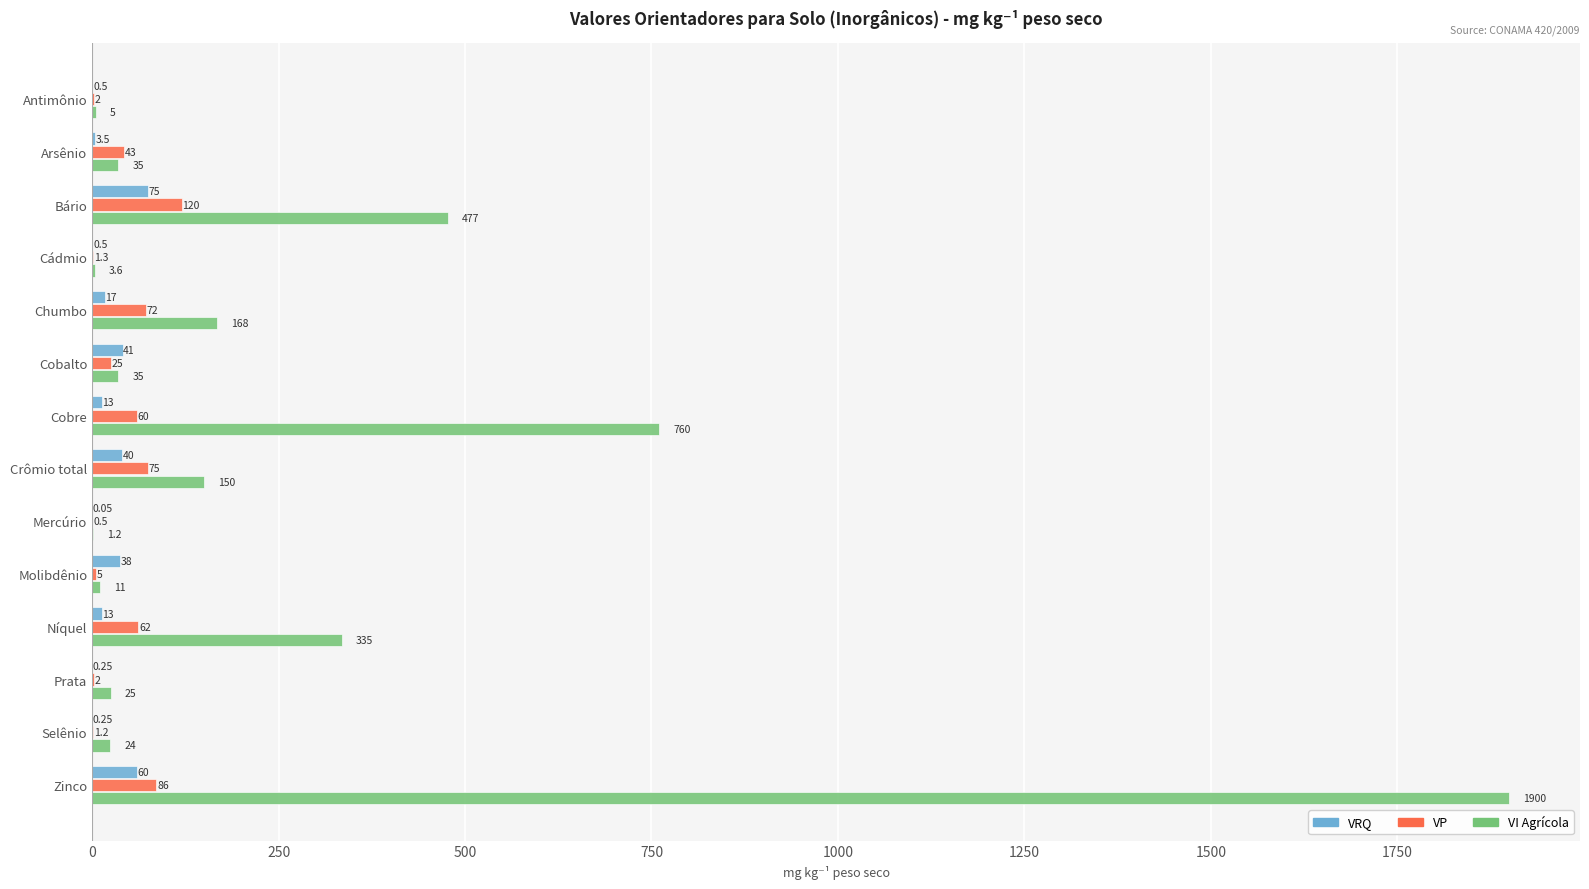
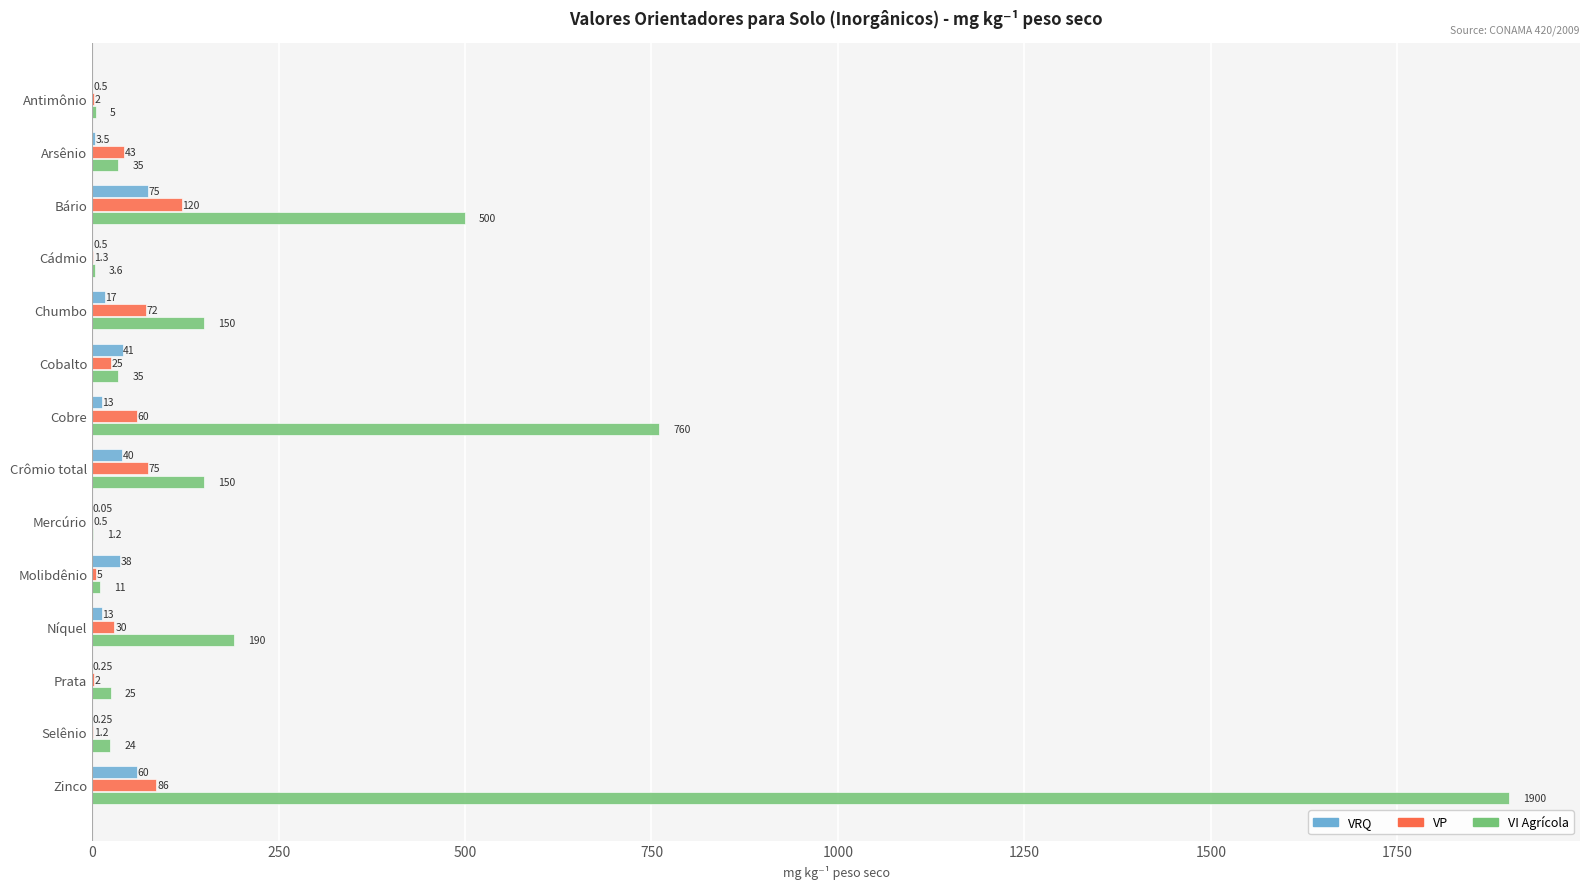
  {
    "VRQ": {
      "Antimônio": 0.5,
      "Arsênio": 3.5,
      "Bário": 75,
      "Cádmio": 0.5,
      "Chumbo": 17,
      "Cobalto": 41,
      "Cobre": 13,
      "Crômio total": 40,
      "Mercúrio": 0.05,
      "Molibdênio": 38,
      "Níquel": 13,
      "Prata": 0.25,
      "Selênio": 0.25,
      "Zinco": 60
    },
    "VP": {
      "Antimônio": 2,
      "Arsênio": 43,
      "Bário": 120,
      "Cádmio": 1.3,
      "Chumbo": 72,
      "Cobalto": 25,
      "Cobre": 60,
      "Crômio total": 75,
      "Mercúrio": 0.5,
      "Molibdênio": 5,
-     "Níquel": 62,
+     "Níquel": 30,
      "Prata": 2,
      "Selênio": 1.2,
      "Zinco": 86
    },
    "VI Agrícola": {
      "Antimônio": 5,
      "Arsênio": 35,
-     "Bário": 477,
+     "Bário": 500,
      "Cádmio": 3.6,
-     "Chumbo": 168,
+     "Chumbo": 150,
      "Cobalto": 35,
      "Cobre": 760,
      "Crômio total": 150,
      "Mercúrio": 1.2,
      "Molibdênio": 11,
-     "Níquel": 335,
+     "Níquel": 190,
      "Prata": 25,
      "Selênio": 24,
      "Zinco": 1900
    }
  }
